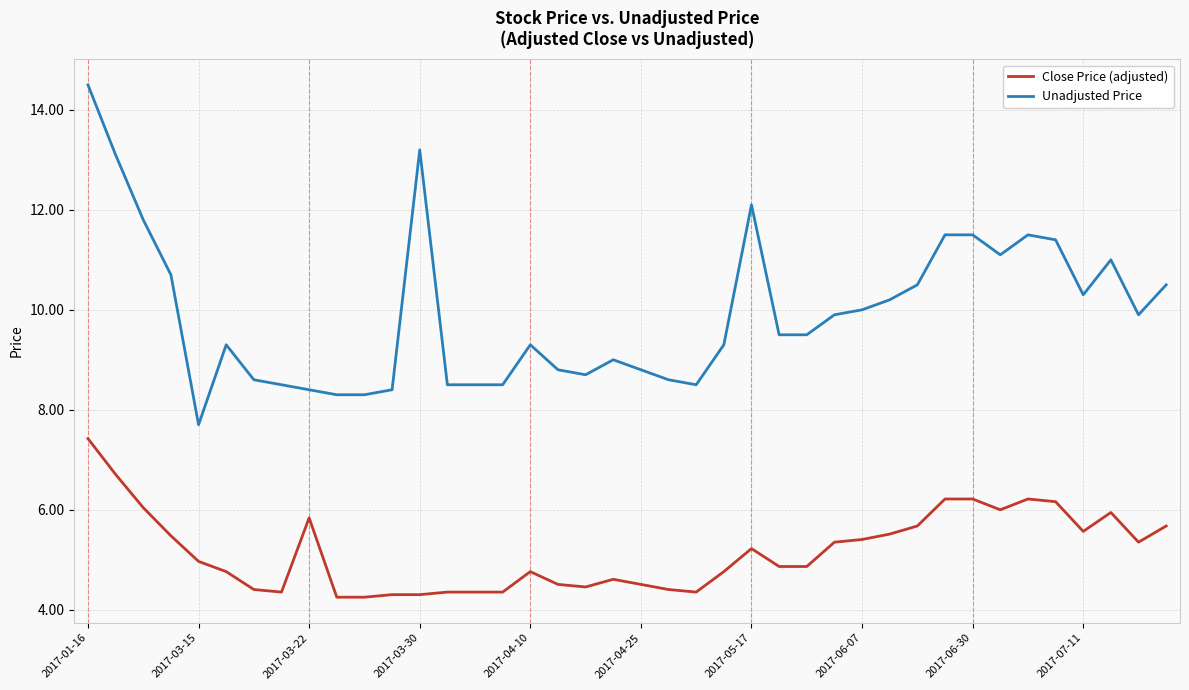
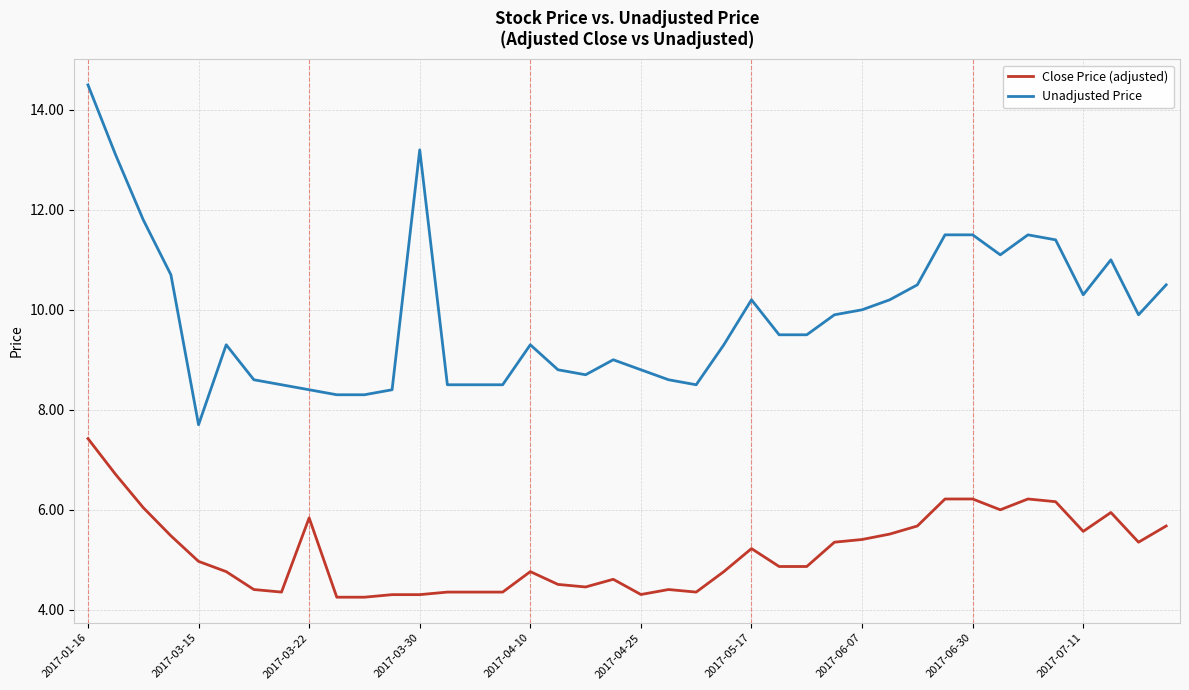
  {
    "Close Price (adjusted)": {
      "2017-01-16": 7.4,
      "2017-03-15": 5.0,
      "2017-03-22": 5.8,
      "2017-03-30": 4.3,
      "2017-04-10": 4.8,
-     "2017-04-25": 4.5,
+     "2017-04-25": 4.3,
      "2017-05-17": 5.2,
      "2017-06-07": 5.4,
      "2017-06-30": 6.2,
      "2017-07-11": 5.6
    },
    "Unadjusted Price": {
      "2017-01-16": 14.5,
      "2017-03-15": 7.7,
      "2017-03-22": 8.4,
      "2017-03-30": 13.2,
      "2017-04-10": 9.3,
      "2017-04-25": 8.8,
-     "2017-05-17": 12.1,
+     "2017-05-17": 10.2,
      "2017-06-07": 10.0,
      "2017-06-30": 11.5,
      "2017-07-11": 10.3
    }
  }
